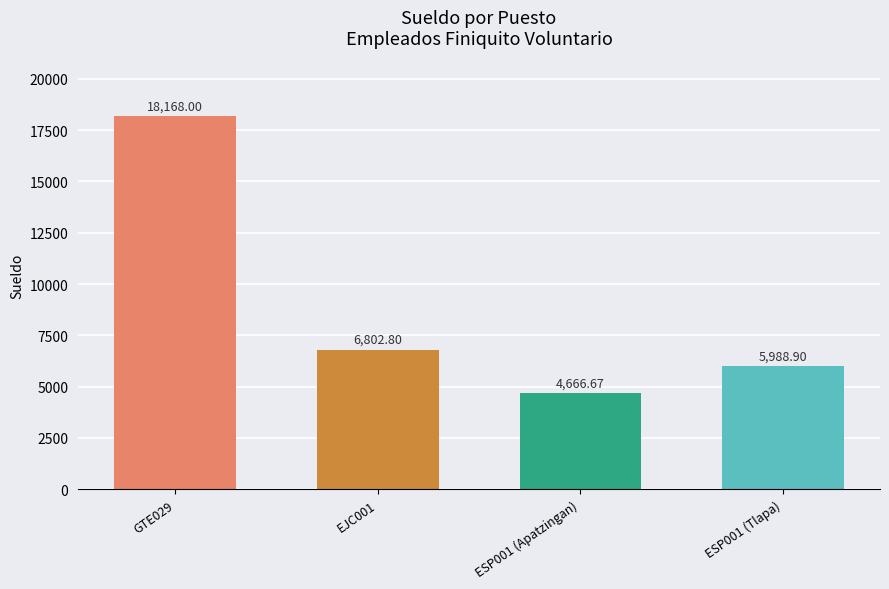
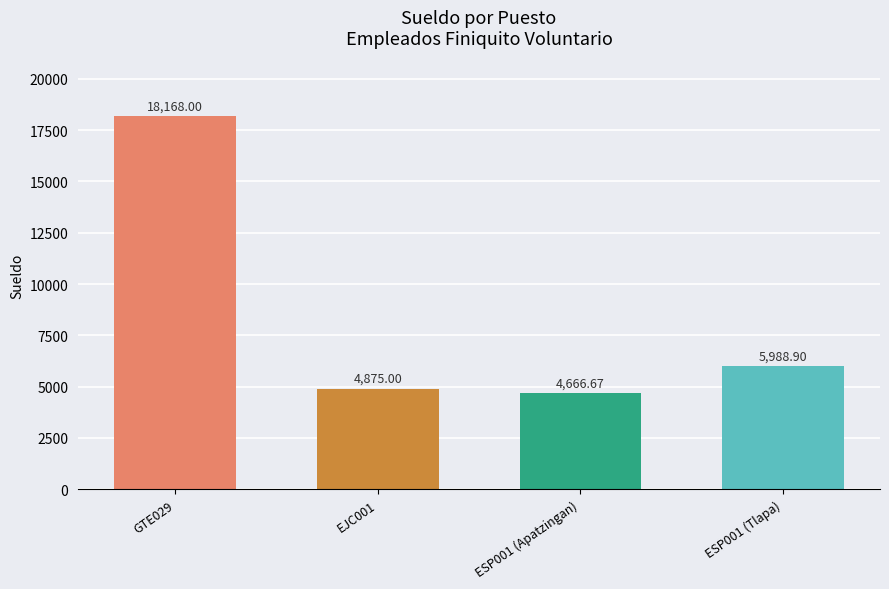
  {
    "GTE029": "18,168.00",
-   "EJC001": "6,802.80",
+   "EJC001": "4,875.00",
    "ESP001 (Apatzingan)": "4,666.67",
    "ESP001 (Tlapa)": "5,988.90"
  }
